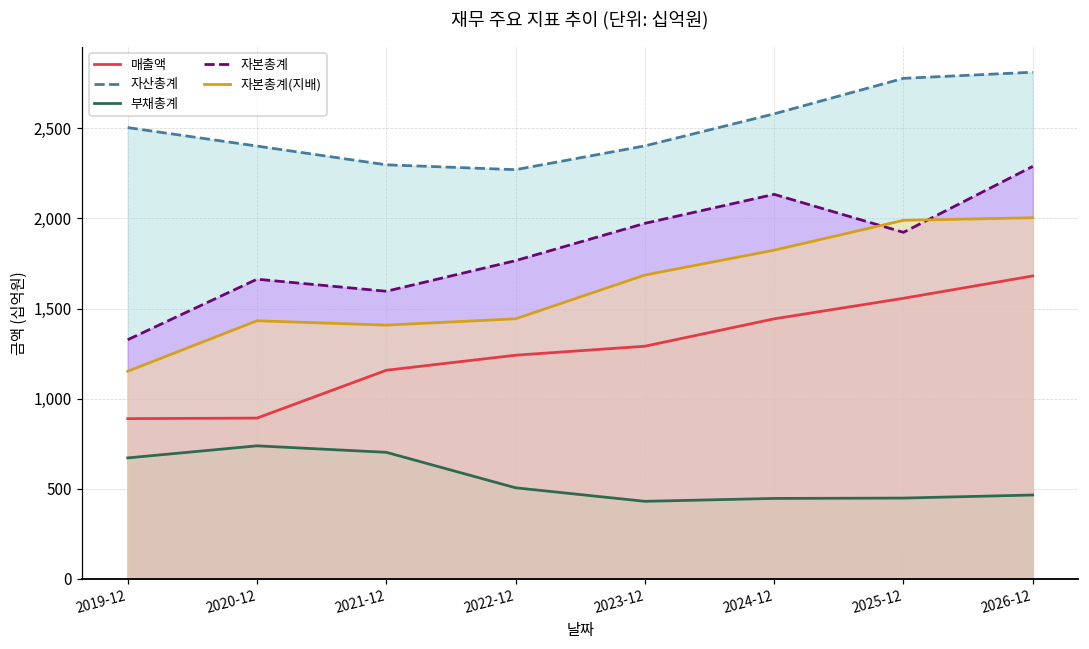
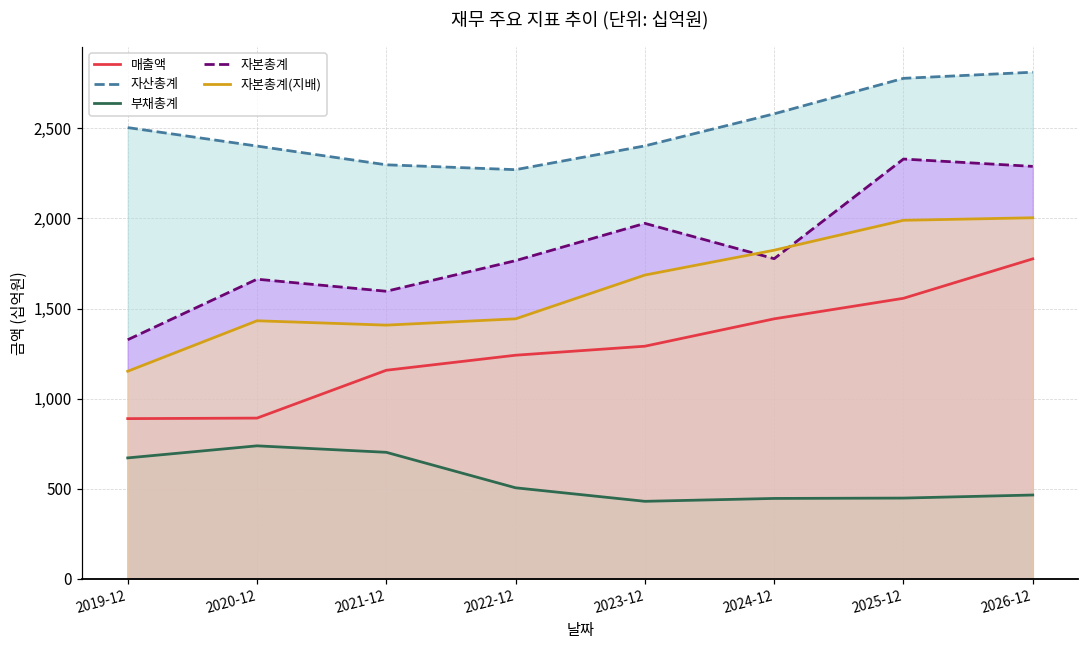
  {
    "매출액": {
      "2019-12": "890",
      "2020-12": "890",
      "2021-12": "1,160",
      "2022-12": "1,240",
      "2023-12": "1,290",
      "2024-12": "1,440",
      "2025-12": "1,560",
-     "2026-12": "1,680"
+     "2026-12": "1,780"
    },
    "자산총계": {
      "2019-12": "2,500",
      "2020-12": "2,400",
      "2021-12": "2,300",
      "2022-12": "2,270",
      "2023-12": "2,400",
      "2024-12": "2,580",
      "2025-12": "2,780",
      "2026-12": "2,810"
    },
    "부채총계": {
      "2019-12": "670",
      "2020-12": "740",
      "2021-12": "700",
      "2022-12": "510",
      "2023-12": "430",
      "2024-12": "450",
      "2025-12": "450",
      "2026-12": "470"
    },
    "자본총계": {
      "2019-12": "1,330",
      "2020-12": "1,660",
      "2021-12": "1,600",
      "2022-12": "1,770",
      "2023-12": "1,970",
-     "2024-12": "2,130",
-     "2025-12": "1,920",
+     "2024-12": "1,780",
+     "2025-12": "2,330",
      "2026-12": "2,290"
    },
    "자본총계(지배)": {
      "2019-12": "1,150",
      "2020-12": "1,430",
      "2021-12": "1,410",
      "2022-12": "1,440",
      "2023-12": "1,690",
      "2024-12": "1,820",
      "2025-12": "1,990",
      "2026-12": "2,000"
    }
  }
